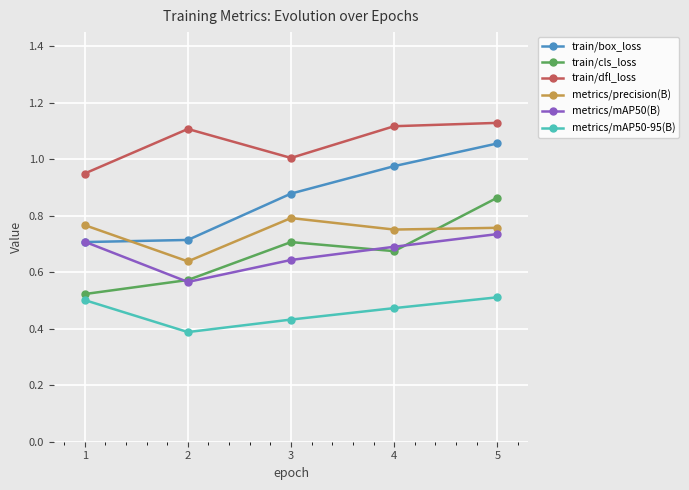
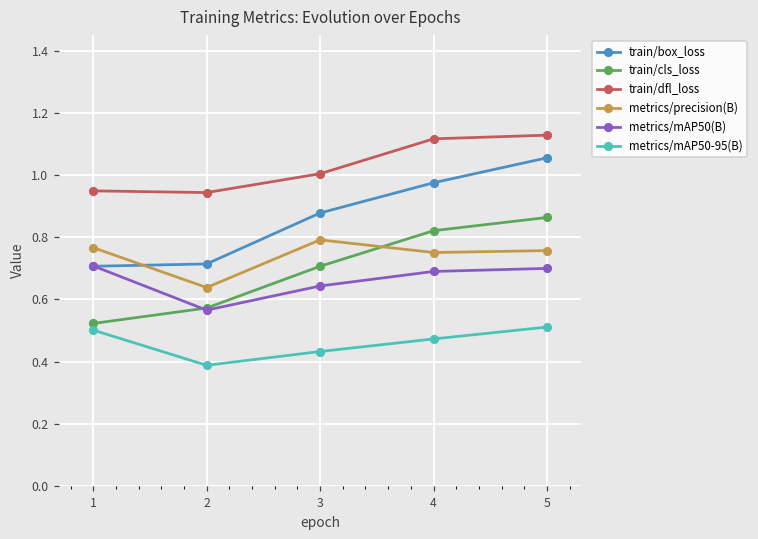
  {
    "train/cls_loss": {
      "1": 0.52,
      "3": 0.71,
-     "4": 0.67,
+     "4": 0.82,
      "5": 0.86
    },
    "train/dfl_loss": {
      "1": 0.95,
-     "2": 1.11,
+     "2": 0.94,
      "3": 1.00,
      "4": 1.12,
      "5": 1.13
    },
    "metrics/precision(B)": {
      "1": 0.77,
      "2": 0.64,
      "3": 0.79,
      "4": 0.75,
      "5": 0.76
    },
    "metrics/mAP50(B)": {
      "3": 0.64,
      "4": 0.69,
-     "5": 0.74
+     "5": 0.70
    }
  }
